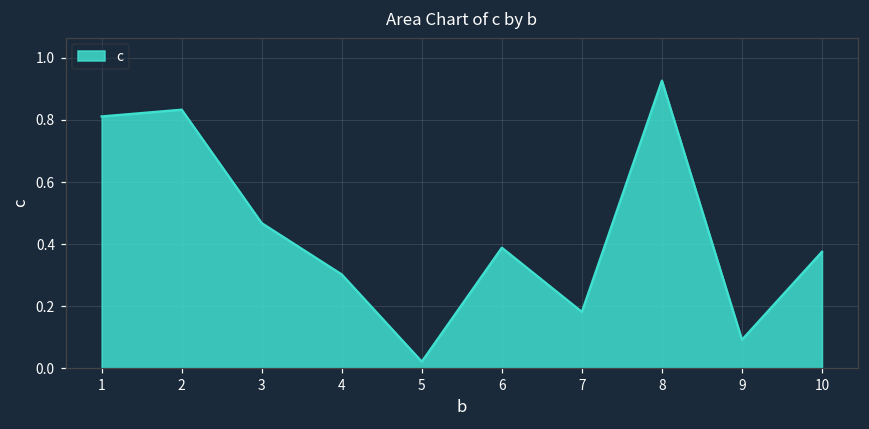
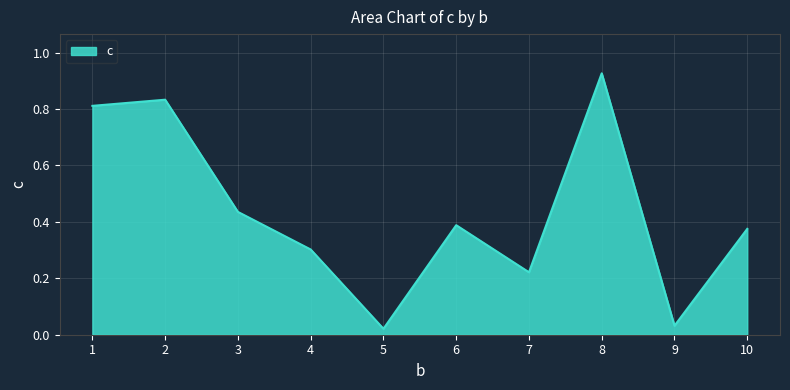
  {
    "1": 0.81,
    "2": 0.83,
-   "3": 0.47,
+   "3": 0.44,
    "4": 0.30,
    "5": 0.02,
    "6": 0.39,
-   "7": 0.18,
+   "7": 0.22,
    "8": 0.93,
-   "9": 0.09,
+   "9": 0.03,
    "10": 0.38
  }
